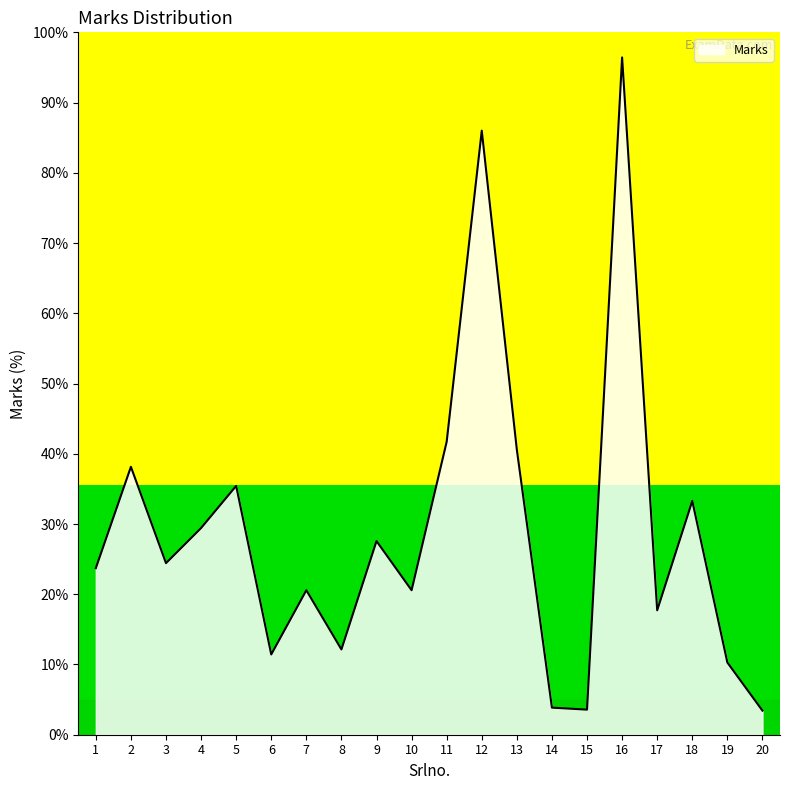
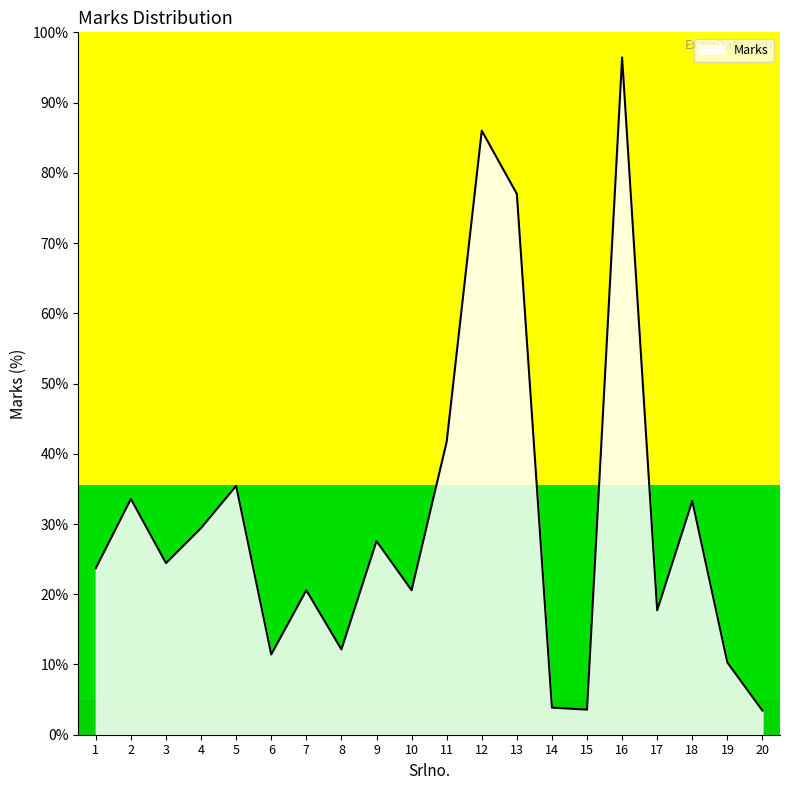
  {
    "1": "24%",
-   "2": "38%",
+   "2": "34%",
    "3": "24%",
    "4": "29%",
    "5": "35%",
    "6": "11%",
    "7": "21%",
    "8": "12%",
    "9": "28%",
    "10": "21%",
    "11": "42%",
    "12": "86%",
-   "13": "41%",
+   "13": "77%",
    "16": "96%",
    "17": "18%",
    "18": "33%",
    "19": "10%"
  }
